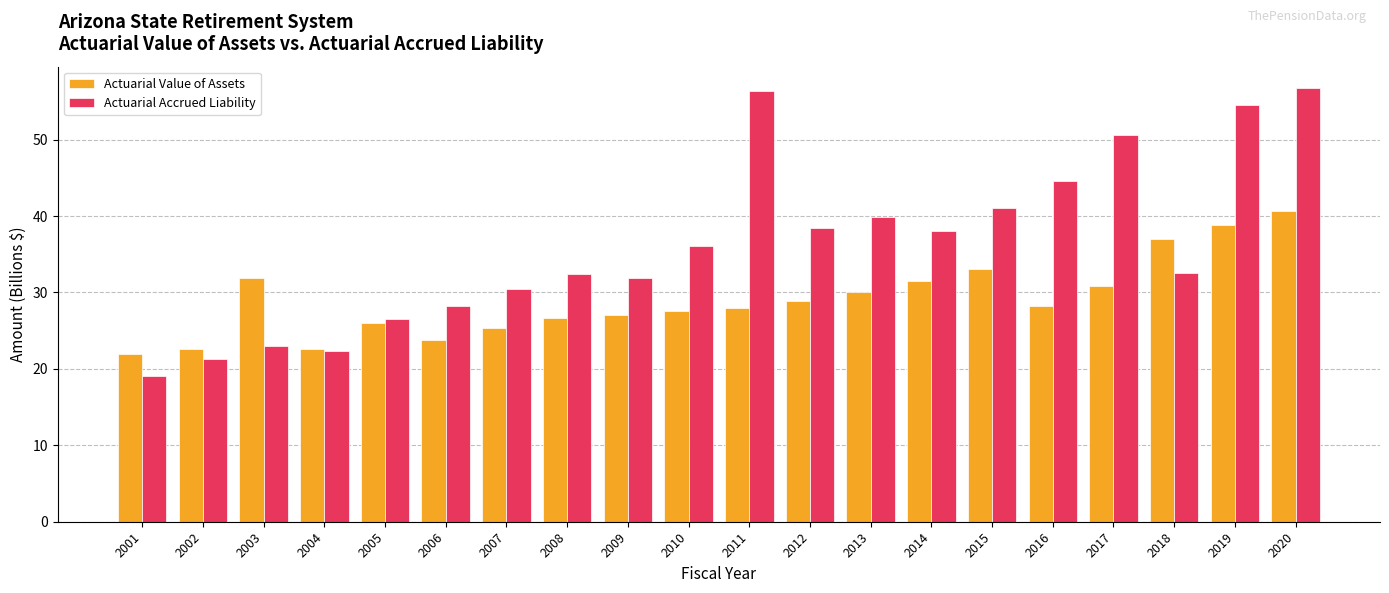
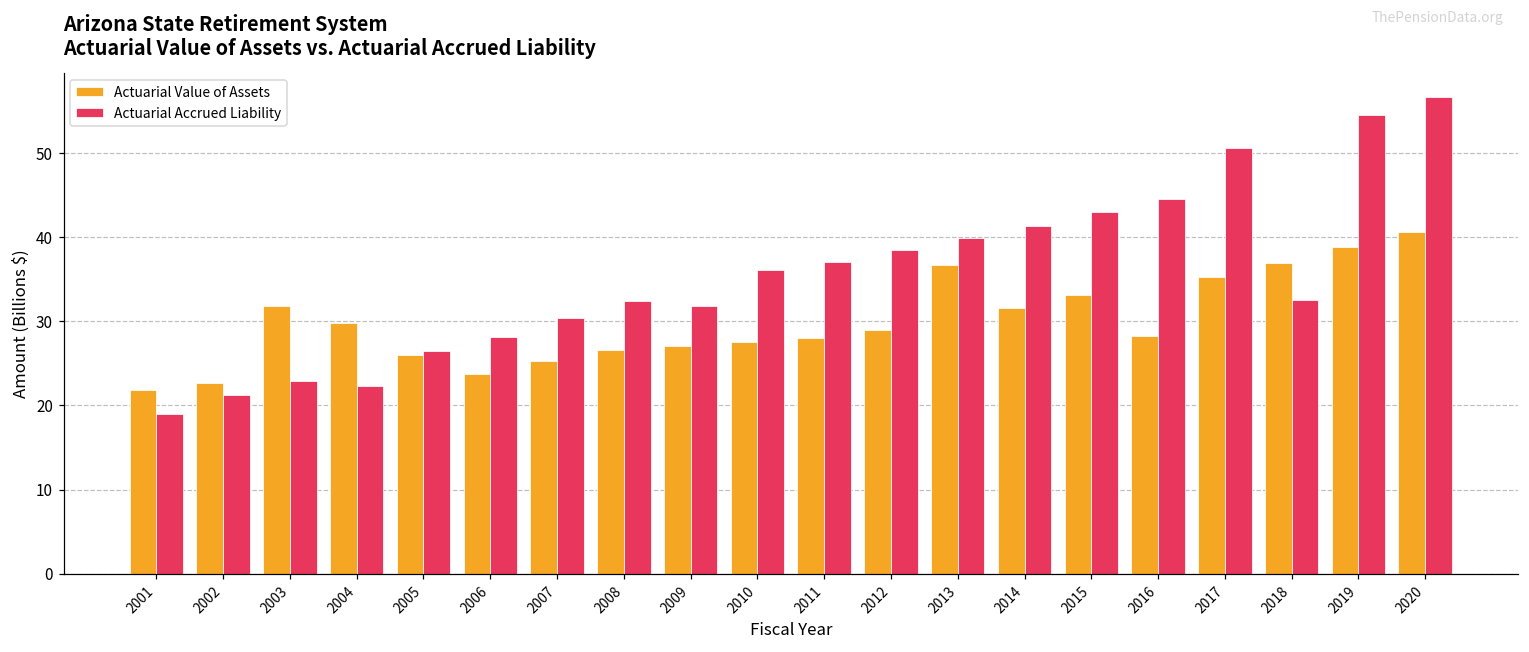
  {
    "Actuarial Value of Assets": {
      "2001": 22,
      "2002": 23,
      "2003": 32,
-     "2004": 23,
+     "2004": 30,
      "2005": 26,
      "2006": 24,
      "2007": 25,
      "2008": 27,
      "2009": 27,
      "2010": 28,
      "2011": 28,
      "2012": 29,
-     "2013": 30,
+     "2013": 37,
      "2014": 32,
      "2015": 33,
      "2016": 28,
-     "2017": 31,
+     "2017": 35,
      "2018": 37,
      "2019": 39,
      "2020": 41
    },
    "Actuarial Accrued Liability": {
      "2001": 19,
      "2002": 21,
      "2003": 23,
      "2004": 22,
      "2005": 26,
      "2006": 28,
      "2007": 30,
      "2008": 32,
      "2009": 32,
      "2010": 36,
-     "2011": 56,
+     "2011": 37,
      "2012": 38,
      "2013": 40,
-     "2014": 38,
-     "2015": 41,
+     "2014": 41,
+     "2015": 43,
      "2016": 45,
      "2017": 51,
      "2018": 33,
      "2019": 55,
      "2020": 57
    }
  }
